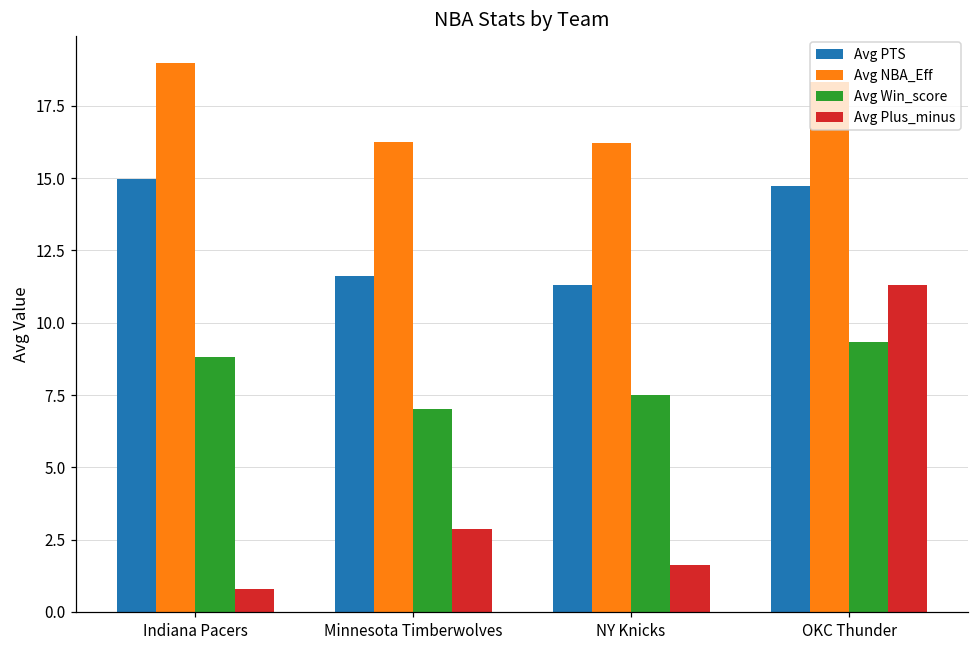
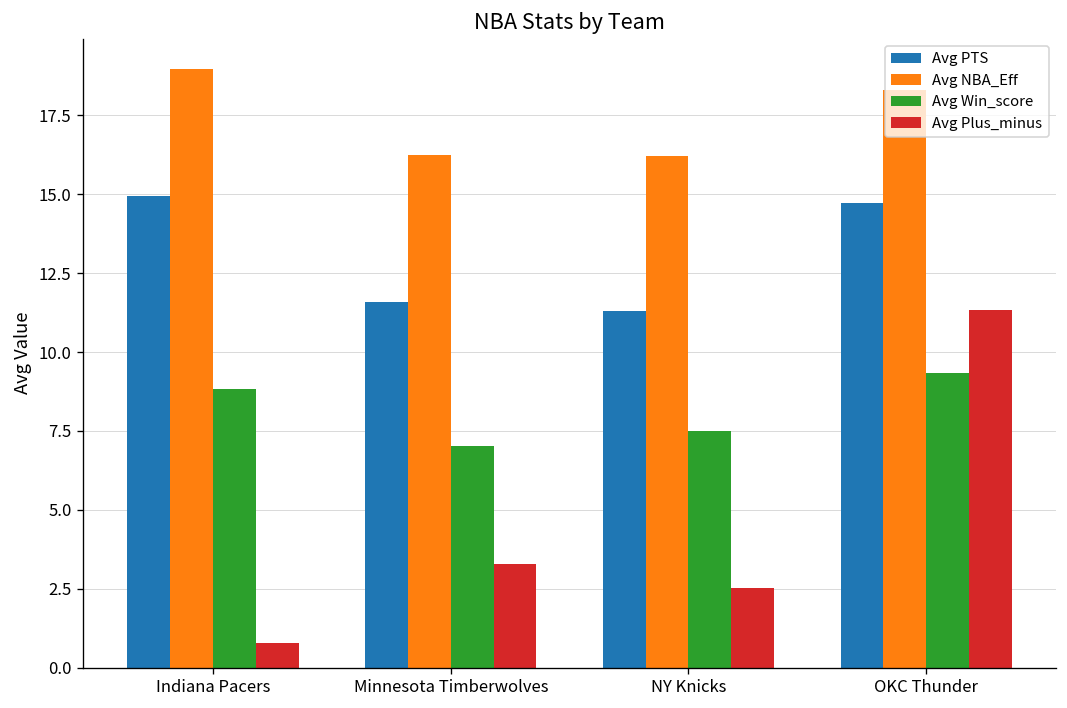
  {
    "Avg PTS": {
      "Indiana Pacers": 15.0,
      "Minnesota Timberwolves": 11.6,
      "NY Knicks": 11.3,
      "OKC Thunder": 14.7
    },
    "Avg NBA_Eff": {
      "Indiana Pacers": 19.0,
      "Minnesota Timberwolves": 16.3,
      "NY Knicks": 16.2
    },
    "Avg Win_score": {
      "Indiana Pacers": 8.8,
      "Minnesota Timberwolves": 7.0,
      "NY Knicks": 7.5,
      "OKC Thunder": 9.3
    },
    "Avg Plus_minus": {
      "Indiana Pacers": 0.8,
-     "Minnesota Timberwolves": 2.9,
-     "NY Knicks": 1.6,
+     "Minnesota Timberwolves": 3.3,
+     "NY Knicks": 2.5,
      "OKC Thunder": 11.3
    }
  }
